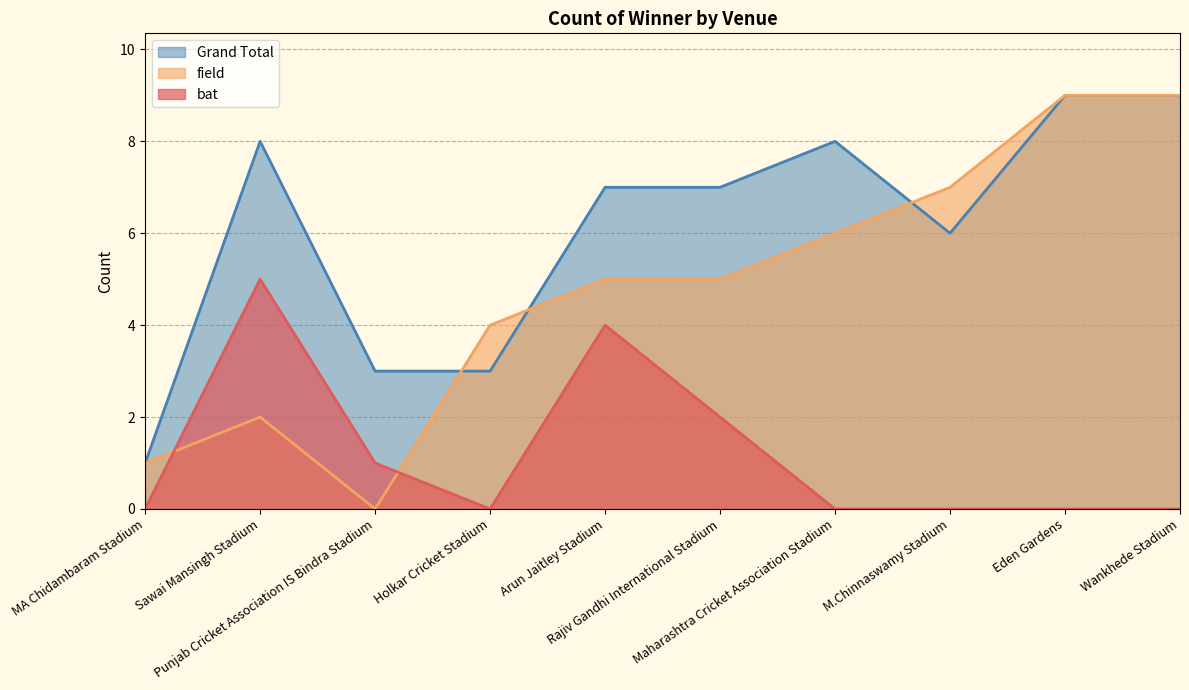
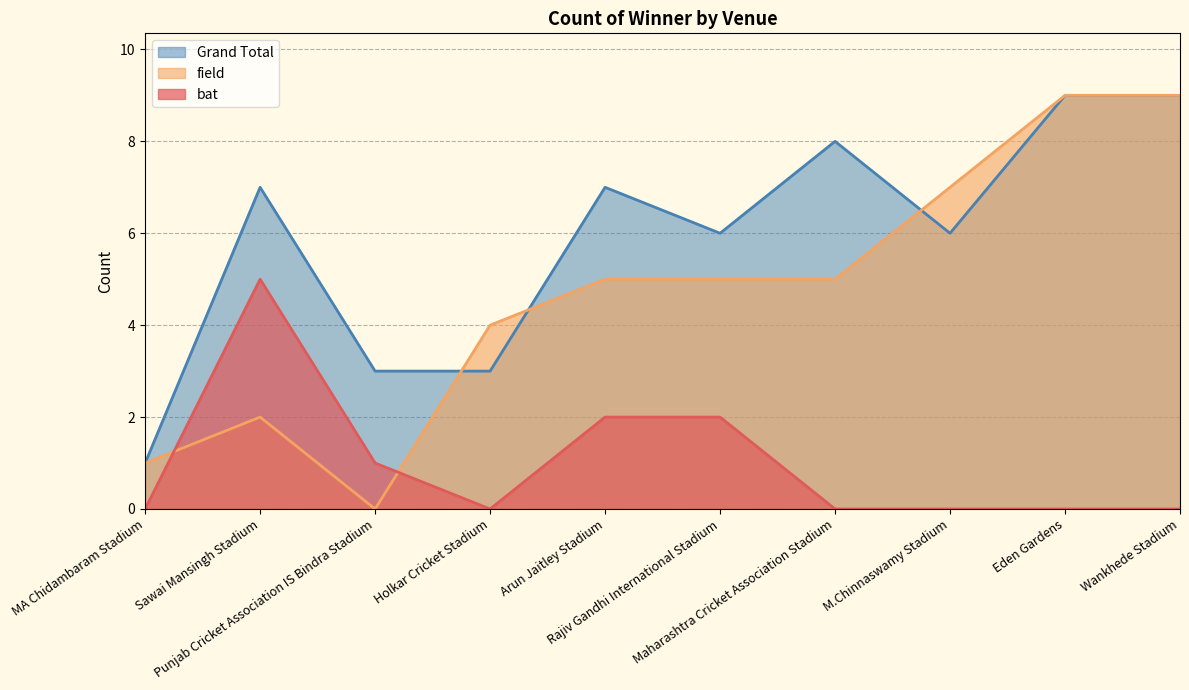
  {
    "Grand Total": {
-     "Sawai Mansingh Stadium": 8,
+     "Sawai Mansingh Stadium": 7,
      "Punjab Cricket Association IS Bindra Stadium": 3,
      "Holkar Cricket Stadium": 3,
      "Arun Jaitley Stadium": 7,
-     "Rajiv Gandhi International Stadium": 7,
+     "Rajiv Gandhi International Stadium": 6,
      "Maharashtra Cricket Association Stadium": 8,
      "M.Chinnaswamy Stadium": 6
    },
    "field": {
      "Sawai Mansingh Stadium": 2,
      "Punjab Cricket Association IS Bindra Stadium": 0,
      "Holkar Cricket Stadium": 4,
      "Arun Jaitley Stadium": 5,
      "Rajiv Gandhi International Stadium": 5,
-     "Maharashtra Cricket Association Stadium": 6,
+     "Maharashtra Cricket Association Stadium": 5,
      "M.Chinnaswamy Stadium": 7
    },
    "bat": {
      "MA Chidambaram Stadium": 0,
      "Sawai Mansingh Stadium": 5,
      "Punjab Cricket Association IS Bindra Stadium": 1,
      "Holkar Cricket Stadium": 0,
-     "Arun Jaitley Stadium": 4,
+     "Arun Jaitley Stadium": 2,
      "Rajiv Gandhi International Stadium": 2,
      "Maharashtra Cricket Association Stadium": 0,
      "M.Chinnaswamy Stadium": 0,
      "Eden Gardens": 0,
      "Wankhede Stadium": 0
    }
  }
